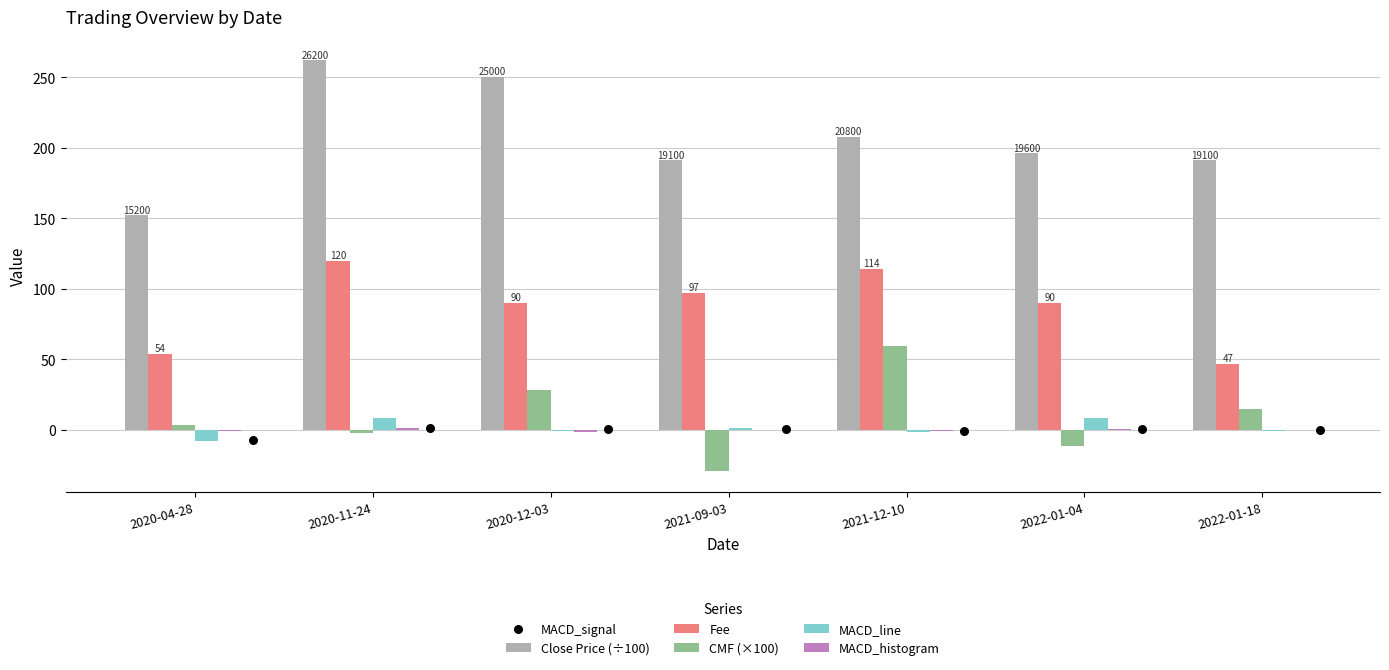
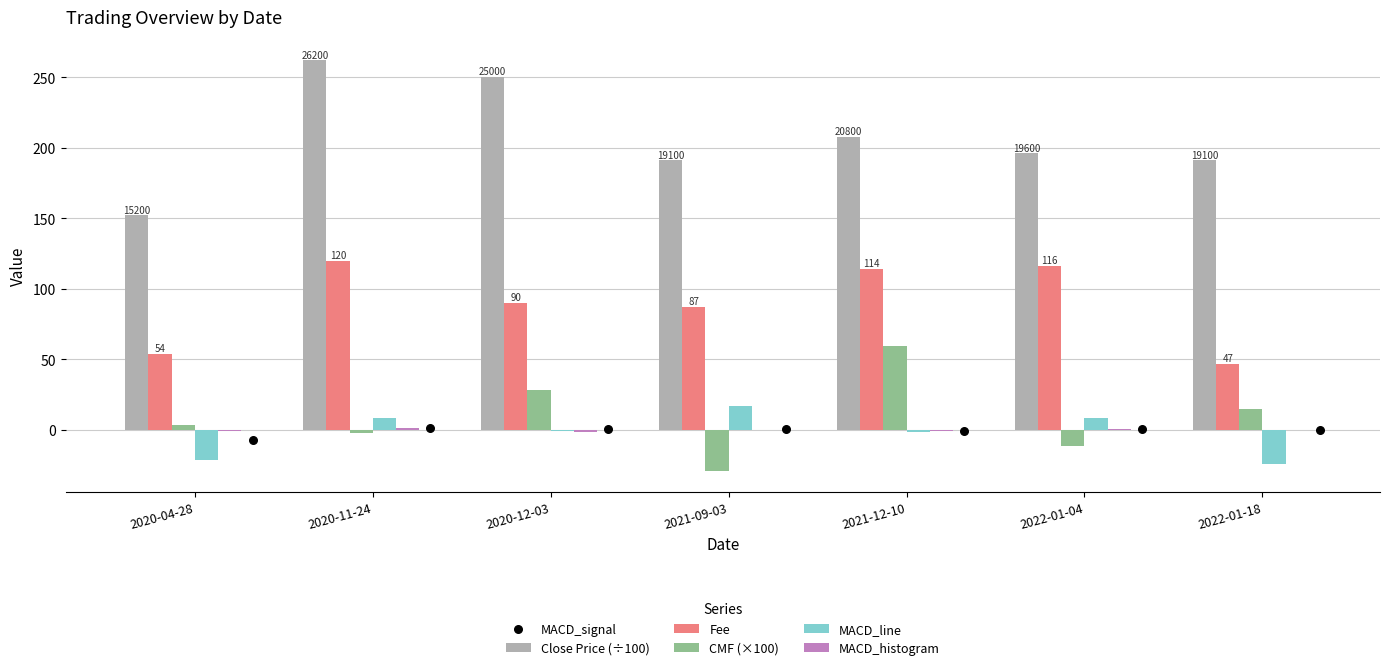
  {
    "Fee": {
      "2020-04-28": 54,
      "2020-11-24": 120,
      "2020-12-03": 90,
-     "2021-09-03": 97,
+     "2021-09-03": 87,
      "2021-12-10": 114,
-     "2022-01-04": 90,
+     "2022-01-04": 116,
      "2022-01-18": 47
    },
    "MACD_line": {
-     "2020-04-28": -8,
+     "2020-04-28": -21,
      "2020-11-24": 8,
-     "2021-09-03": 1,
+     "2021-09-03": 17,
      "2022-01-04": 8,
-     "2022-01-18": 0
+     "2022-01-18": -24
    }
  }
